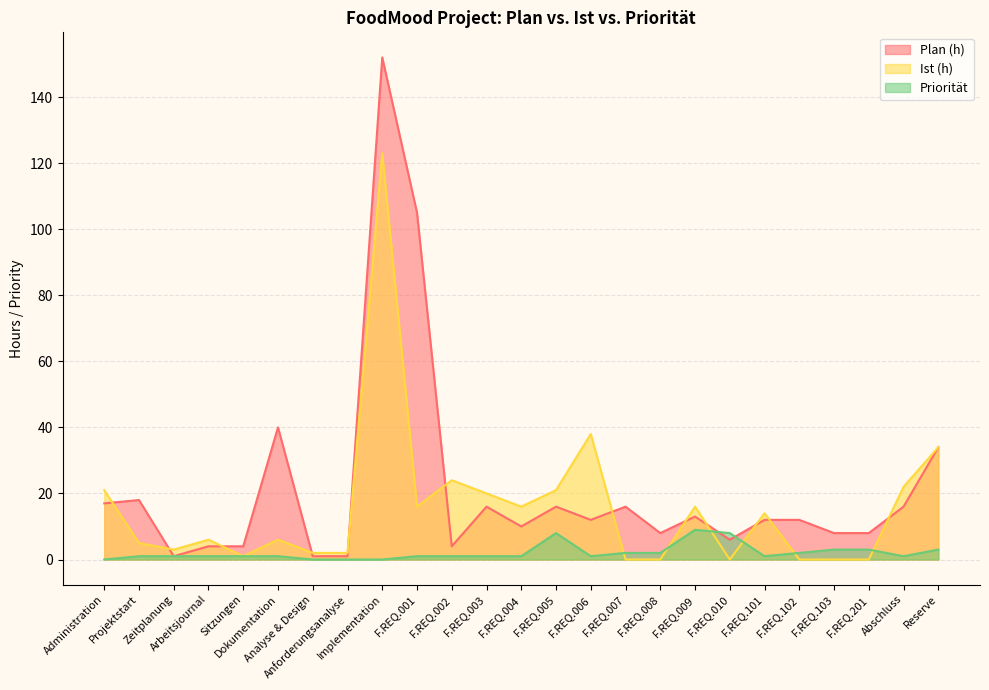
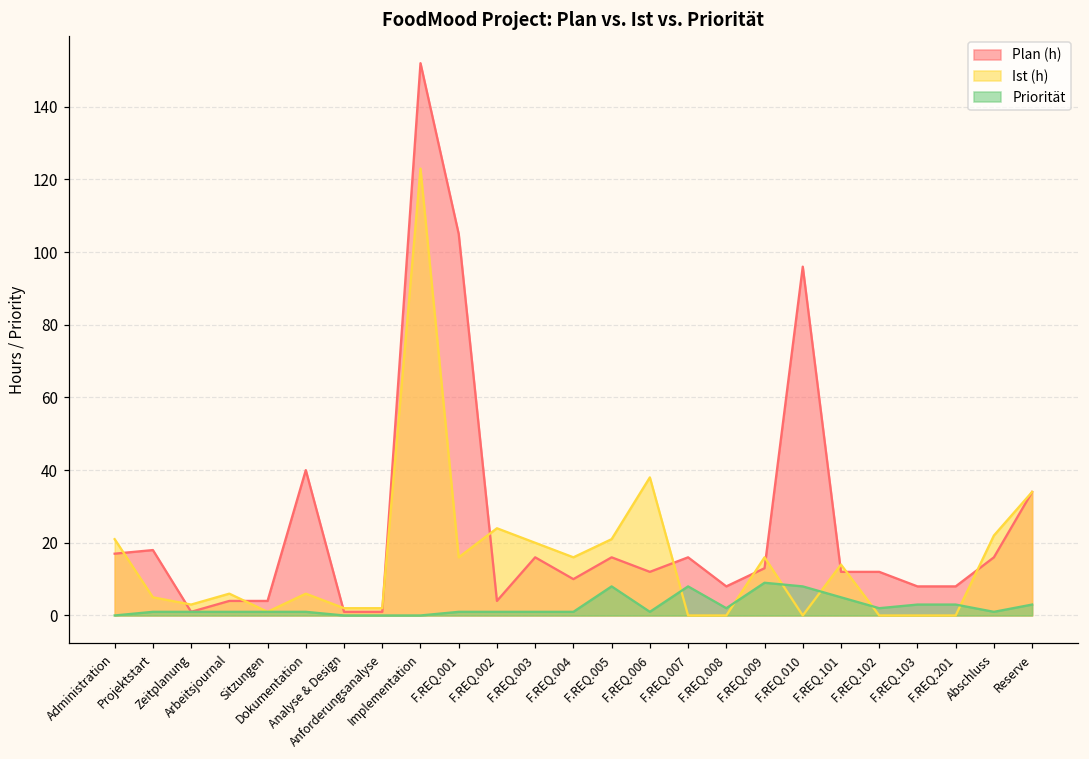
  {
    "Plan (h)": {
      "Administration": 17,
      "Projektstart": 18,
      "Arbeitsjournal": 4,
      "Sitzungen": 4,
      "Dokumentation": 40,
      "Analyse & Design": 1,
      "Anforderungsanalyse": 1,
      "Implementation": 152,
      "F.REQ.001": 105,
      "F.REQ.002": 4,
      "F.REQ.003": 16,
      "F.REQ.004": 10,
      "F.REQ.005": 16,
      "F.REQ.006": 12,
      "F.REQ.007": 16,
      "F.REQ.008": 8,
      "F.REQ.009": 13,
-     "F.REQ.010": 6,
+     "F.REQ.010": 96,
      "F.REQ.101": 12,
      "F.REQ.102": 12,
      "F.REQ.103": 8,
      "F.REQ.201": 8,
      "Abschluss": 16
    },
    "Ist (h)": {
      "Administration": 21,
      "Projektstart": 5,
      "Zeitplanung": 3,
      "Arbeitsjournal": 6,
      "Dokumentation": 6,
      "Analyse & Design": 2,
      "Anforderungsanalyse": 2,
      "Implementation": 123,
      "F.REQ.001": 16,
      "F.REQ.002": 24,
      "F.REQ.003": 20,
      "F.REQ.004": 16,
      "F.REQ.005": 21,
      "F.REQ.006": 38,
      "F.REQ.007": 0,
      "F.REQ.008": 0,
      "F.REQ.009": 16,
      "F.REQ.010": 0,
      "F.REQ.101": 14,
      "F.REQ.102": 0,
      "F.REQ.103": 0,
      "F.REQ.201": 0,
      "Abschluss": 22
    },
    "Priorität": {
      "Administration": 0,
      "Projektstart": 1,
      "Arbeitsjournal": 1,
      "Dokumentation": 1,
      "Analyse & Design": 0,
      "Anforderungsanalyse": 0,
      "Implementation": 0,
      "F.REQ.001": 1,
      "F.REQ.002": 1,
      "F.REQ.003": 1,
      "F.REQ.004": 1,
      "F.REQ.005": 8,
      "F.REQ.006": 1,
-     "F.REQ.007": 2,
+     "F.REQ.007": 8,
      "F.REQ.008": 2,
      "F.REQ.009": 9,
      "F.REQ.010": 8,
-     "F.REQ.101": 1,
+     "F.REQ.101": 5,
      "F.REQ.102": 2,
      "F.REQ.103": 3,
      "F.REQ.201": 3,
      "Abschluss": 1,
      "Reserve": 3
    }
  }
